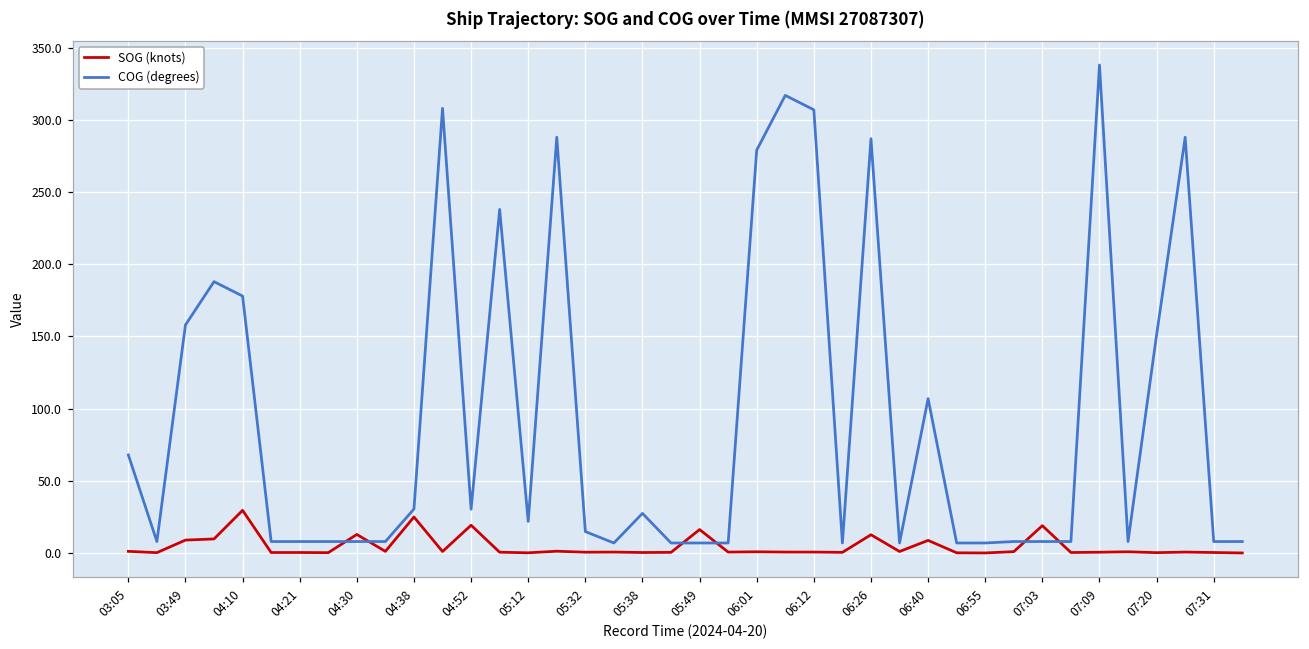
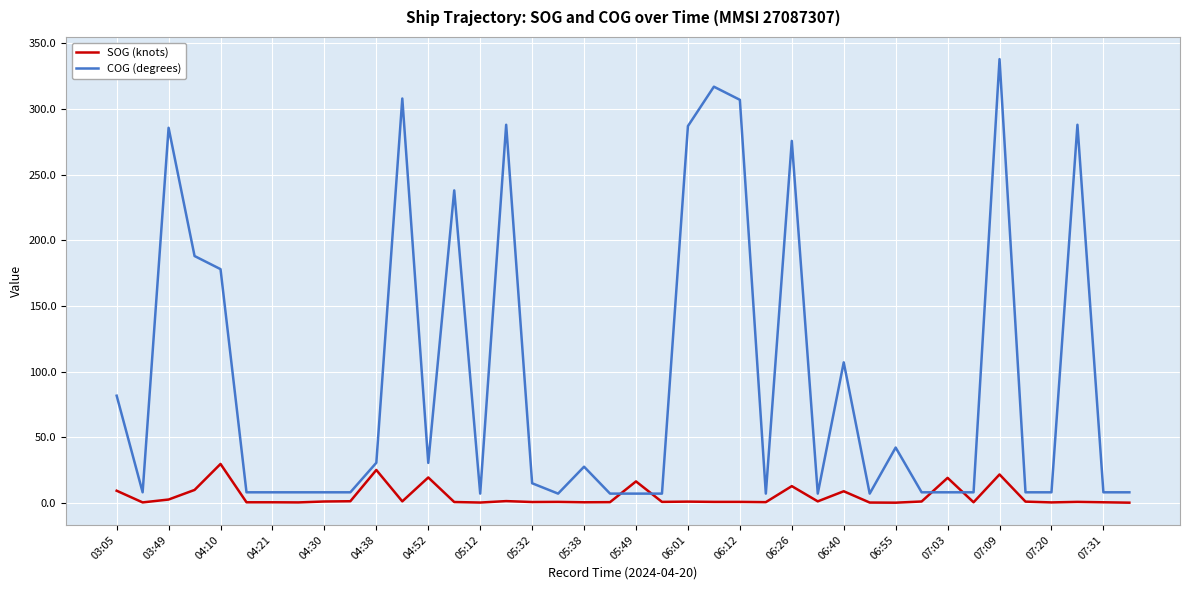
  {
    "SOG (knots)": {
-     "03:05": 1,
-     "03:49": 9,
+     "03:05": 9,
+     "03:49": 3,
      "04:10": 30,
      "04:21": 0,
-     "04:30": 13,
+     "04:30": 1,
      "04:38": 25,
      "04:52": 19,
      "05:12": 0,
      "05:32": 1,
      "05:38": 0,
      "05:49": 16,
      "06:01": 1,
      "06:12": 1,
      "06:26": 13,
      "06:40": 9,
      "06:55": 0,
      "07:03": 19,
-     "07:09": 1,
+     "07:09": 22,
      "07:20": 0,
      "07:31": 0
    },
    "COG (degrees)": {
-     "03:05": 68,
-     "03:49": 158,
+     "03:05": 82,
+     "03:49": 286,
      "04:10": 178,
      "04:21": 8,
      "04:30": 8,
      "04:38": 31,
      "04:52": 30,
-     "05:12": 22,
+     "05:12": 7,
      "05:32": 15,
      "05:38": 28,
      "05:49": 7,
-     "06:01": 279,
+     "06:01": 287,
      "06:12": 307,
-     "06:26": 287,
+     "06:26": 276,
      "06:40": 107,
-     "06:55": 7,
+     "06:55": 42,
      "07:03": 8,
      "07:09": 338,
-     "07:20": 151,
+     "07:20": 8,
      "07:31": 8
    }
  }
